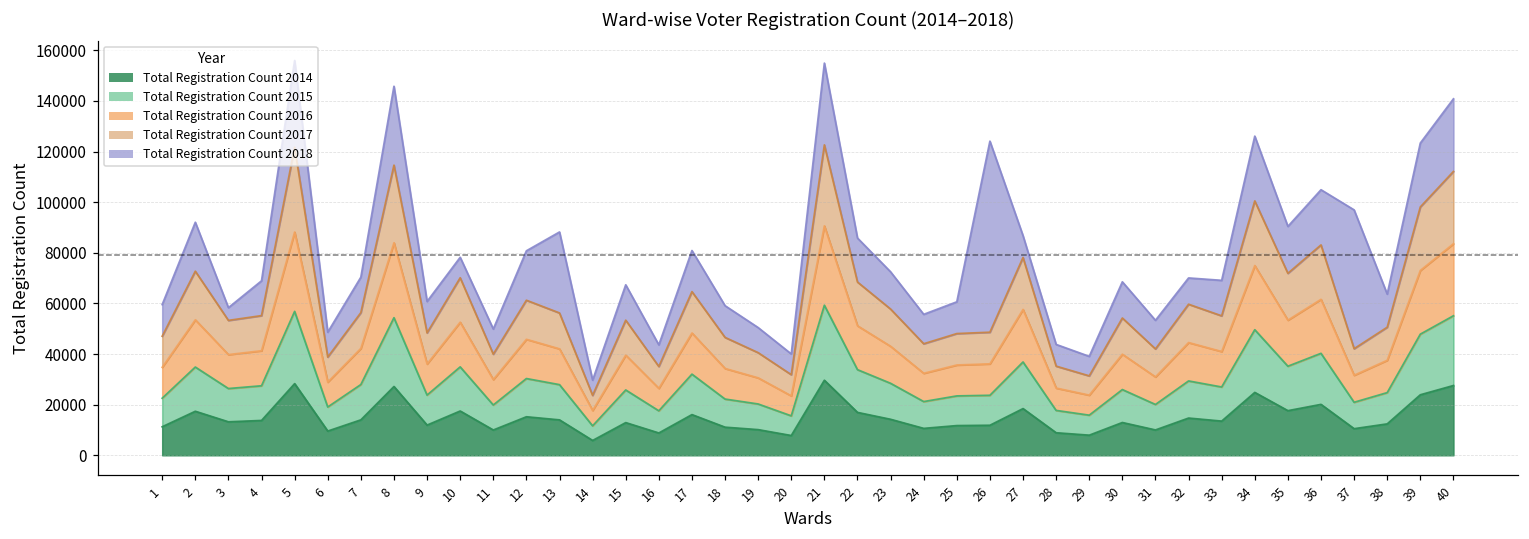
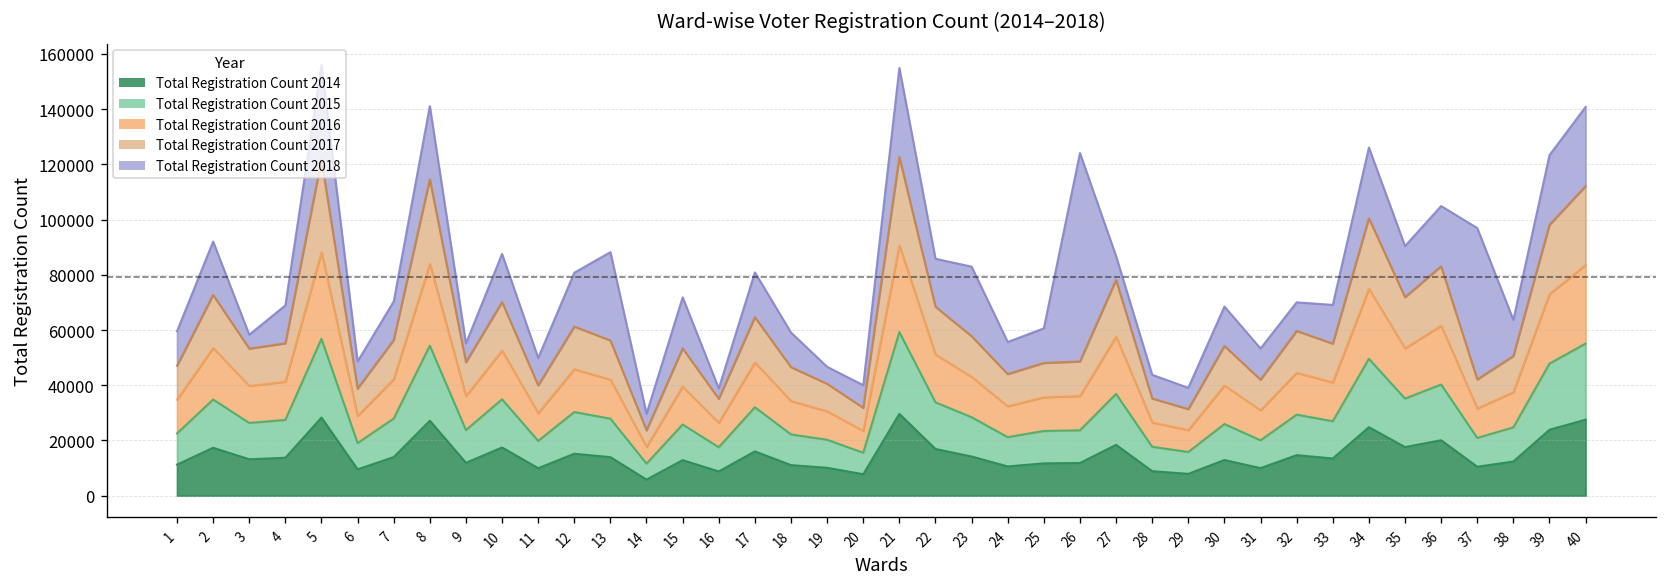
  {
    "Total Registration Count 2018": {
      "1": 13000,
      "2": 19000,
      "3": 5000,
      "4": 14000,
      "6": 10000,
      "7": 14000,
-     "8": 31000,
-     "9": 12000,
-     "10": 8000,
+     "8": 26000,
+     "9": 7000,
+     "10": 17000,
      "11": 10000,
      "12": 20000,
      "13": 32000,
      "14": 6000,
-     "15": 14000,
-     "16": 9000,
+     "15": 18000,
+     "16": 4000,
      "17": 16000,
      "18": 13000,
-     "19": 10000,
+     "19": 6000,
      "20": 8000,
      "21": 32000,
      "22": 17000,
-     "23": 15000,
+     "23": 25000,
      "24": 12000,
      "25": 13000,
      "26": 76000,
      "27": 9000,
      "28": 9000,
      "29": 8000,
      "30": 14000,
      "31": 11000,
      "32": 10000,
      "33": 14000,
      "34": 26000,
      "35": 19000,
      "36": 22000,
      "37": 55000,
      "38": 13000,
      "39": 25000,
      "40": 29000
    }
  }
